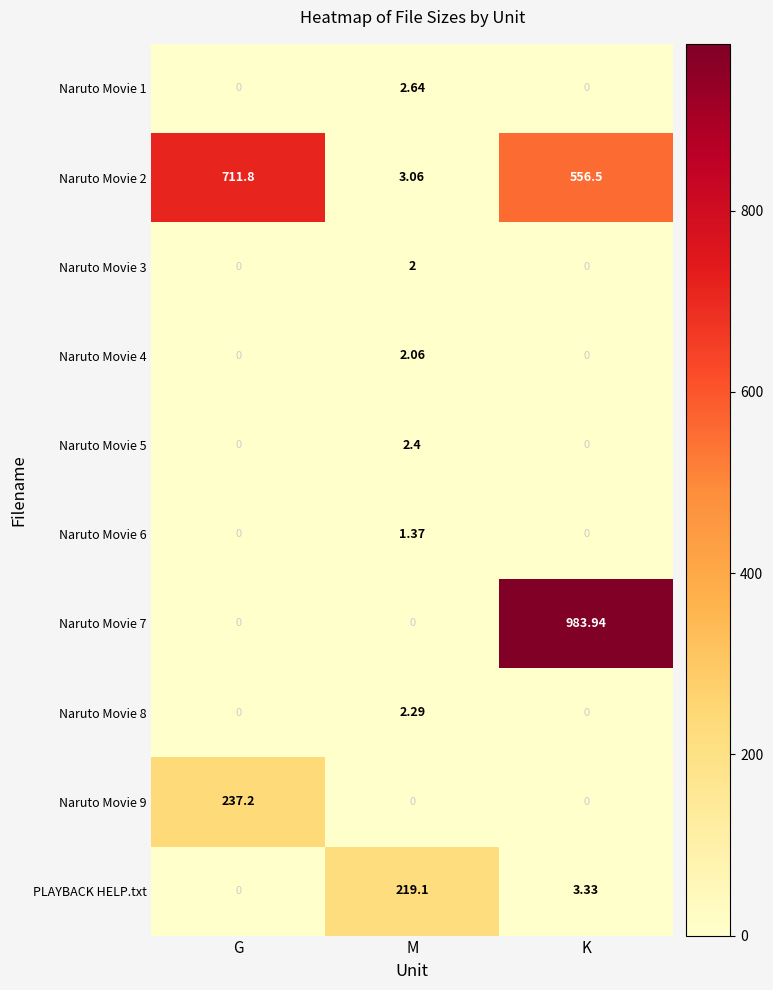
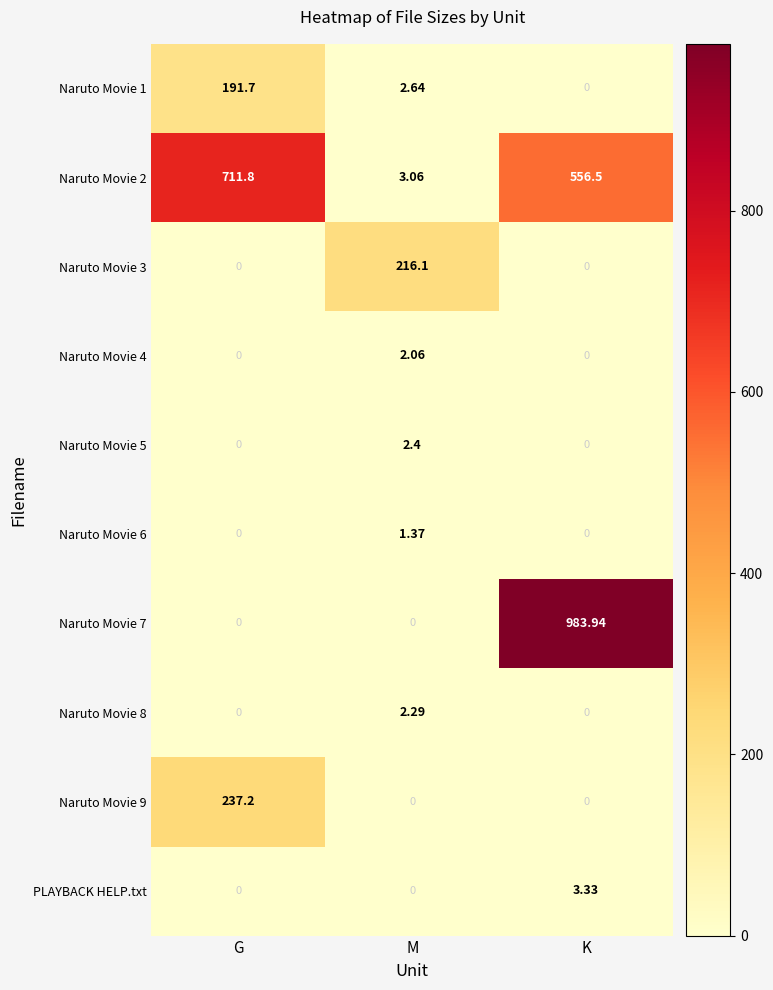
  {
    "Naruto Movie 1": {
-     "G": 0,
+     "G": 191.7,
      "M": 2.64,
      "K": 0
    },
    "Naruto Movie 2": {
      "G": 711.8,
      "M": 3.06,
      "K": 556.5
    },
    "Naruto Movie 3": {
      "G": 0,
-     "M": 2,
+     "M": 216.1,
      "K": 0
    },
    "Naruto Movie 4": {
      "G": 0,
      "M": 2.06,
      "K": 0
    },
    "Naruto Movie 5": {
      "G": 0,
      "M": 2.4,
      "K": 0
    },
    "Naruto Movie 6": {
      "G": 0,
      "M": 1.37,
      "K": 0
    },
    "Naruto Movie 7": {
      "G": 0,
      "M": 0,
      "K": 983.94
    },
    "Naruto Movie 8": {
      "G": 0,
      "M": 2.29,
      "K": 0
    },
    "Naruto Movie 9": {
      "G": 237.2,
      "M": 0,
      "K": 0
    },
    "PLAYBACK HELP.txt": {
      "G": 0,
-     "M": 219.1,
+     "M": 0,
      "K": 3.33
    }
  }
